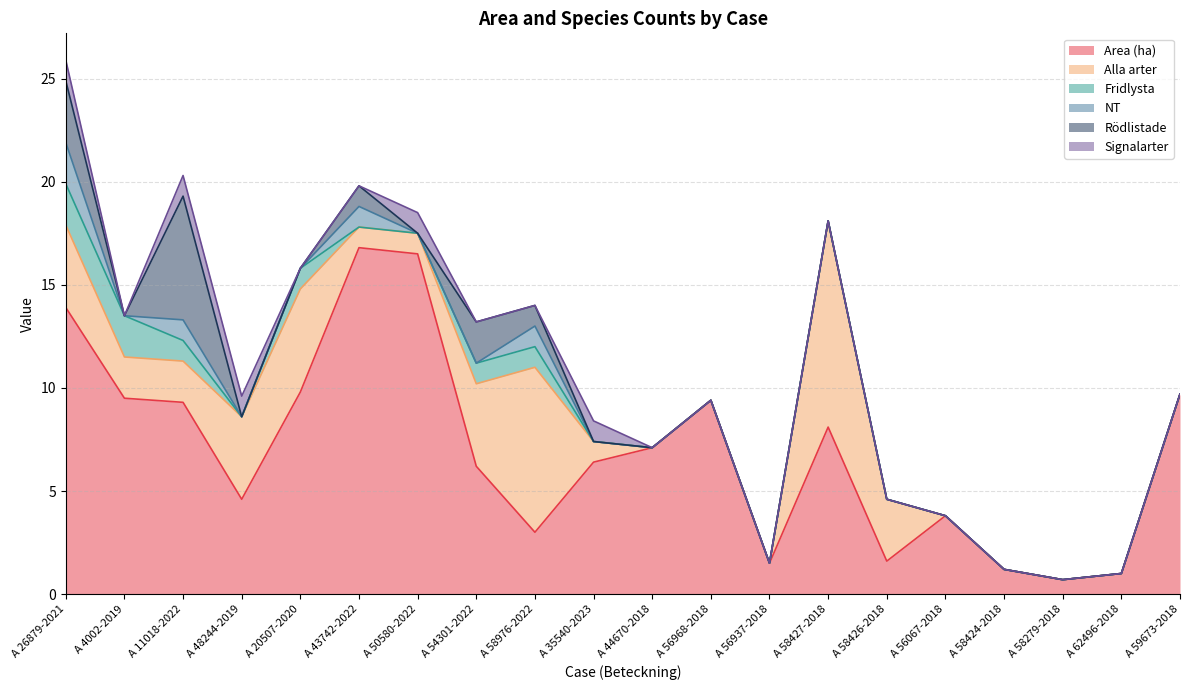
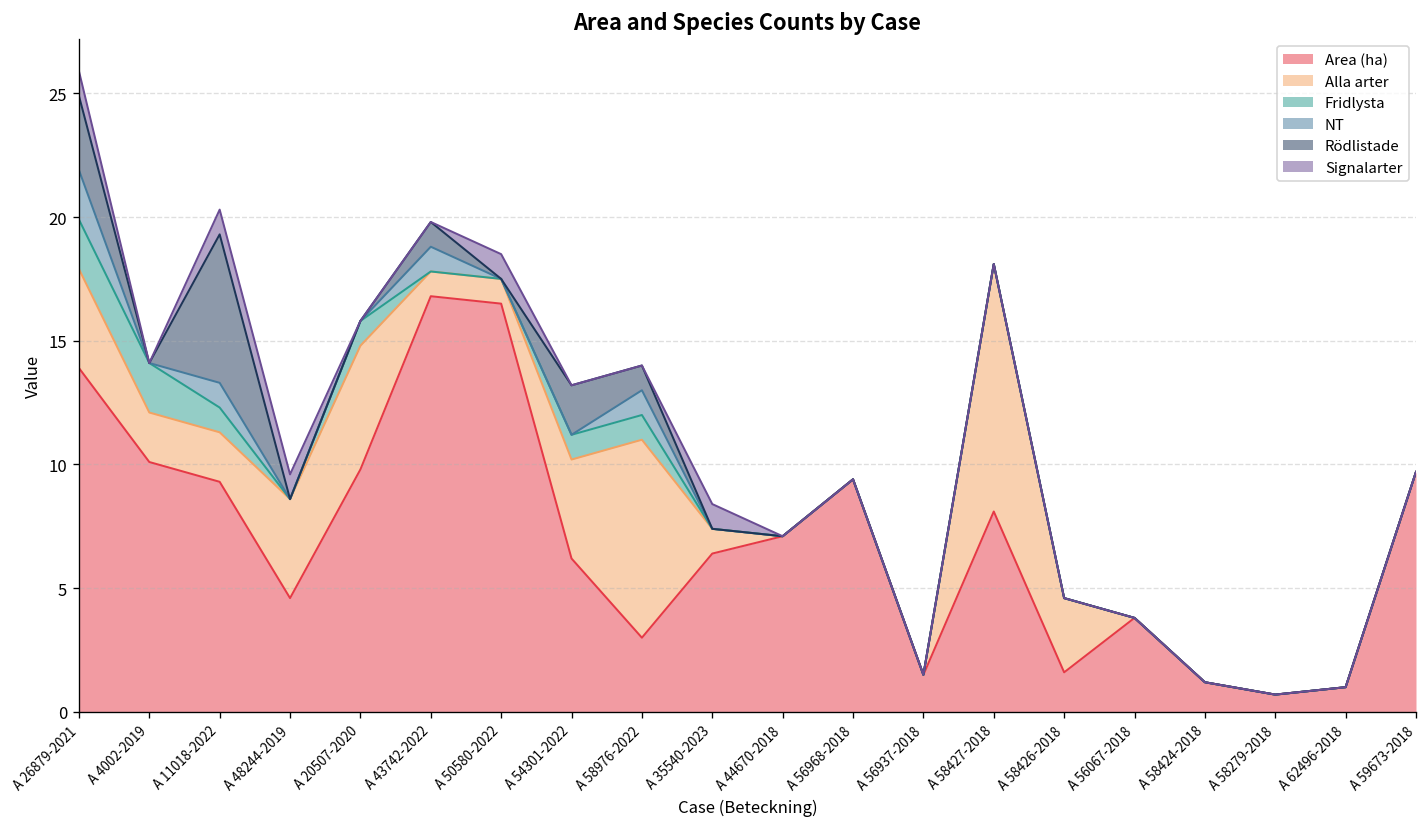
  {
    "Area (ha)": {
      "A 26879-2021": 13.9,
-     "A 4002-2019": 9.5,
+     "A 4002-2019": 10.1,
      "A 11018-2022": 9.3,
      "A 48244-2019": 4.6,
      "A 20507-2020": 9.8,
      "A 43742-2022": 16.8,
      "A 50580-2022": 16.5,
      "A 54301-2022": 6.2,
      "A 58976-2022": 3.0,
      "A 35540-2023": 6.4,
      "A 58427-2018": 8.1,
      "A 58426-2018": 1.6
    },
    "Alla arter": {
      "A 26879-2021": 4.0,
      "A 4002-2019": 2.0,
      "A 11018-2022": 2.0,
      "A 20507-2020": 5.0,
      "A 54301-2022": 4.0,
      "A 58976-2022": 8.0
    },
    "Rödlistade": {
      "A 26879-2021": 3.0,
      "A 11018-2022": 6.0
    }
  }
